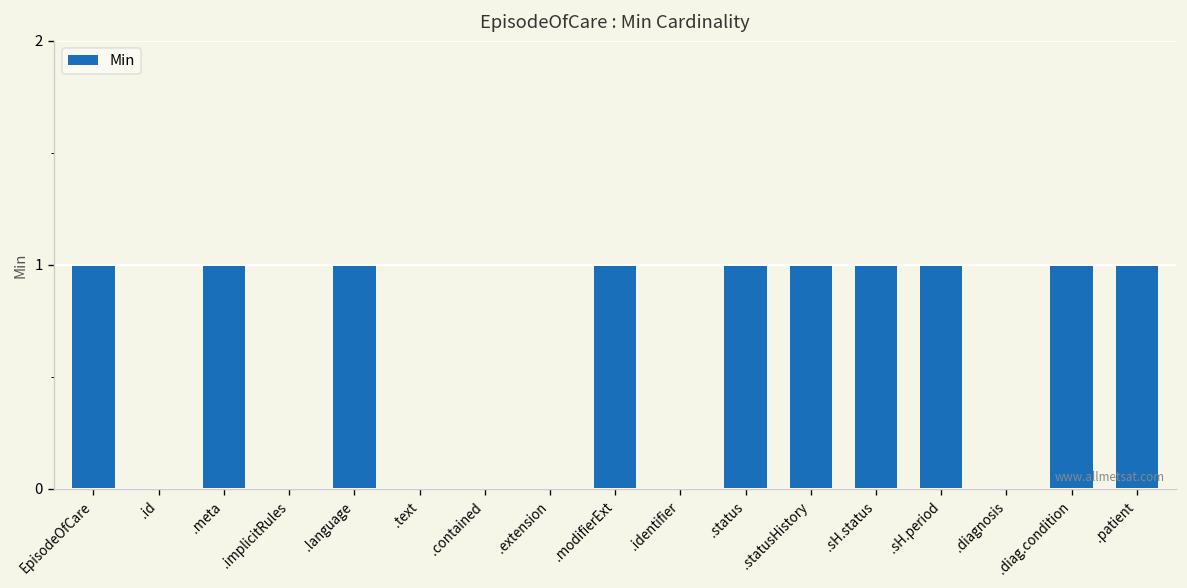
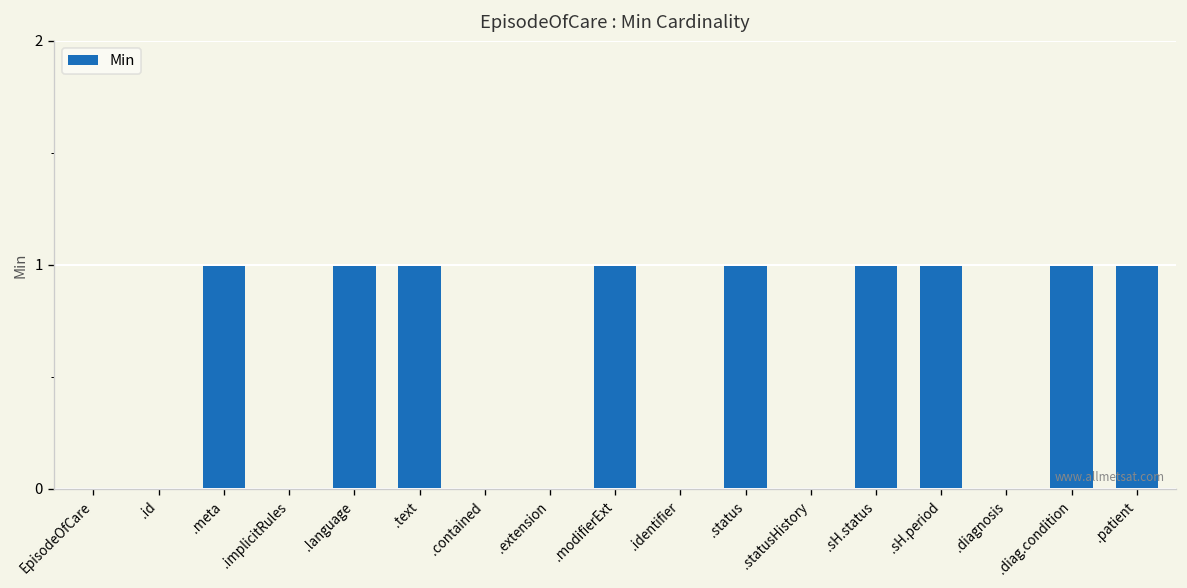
  {
-   "EpisodeOfCare": 1,
+   "EpisodeOfCare": 0,
    ".id": 0,
    ".meta": 1,
    ".implicitRules": 0,
    ".language": 1,
-   ".text": 0,
+   ".text": 1,
    ".contained": 0,
    ".extension": 0,
    ".modifierExt": 1,
    ".identifier": 0,
    ".status": 1,
-   ".statusHistory": 1,
+   ".statusHistory": 0,
    ".sH.status": 1,
    ".sH.period": 1,
    ".diagnosis": 0,
    ".diag.condition": 1,
    ".patient": 1
  }
